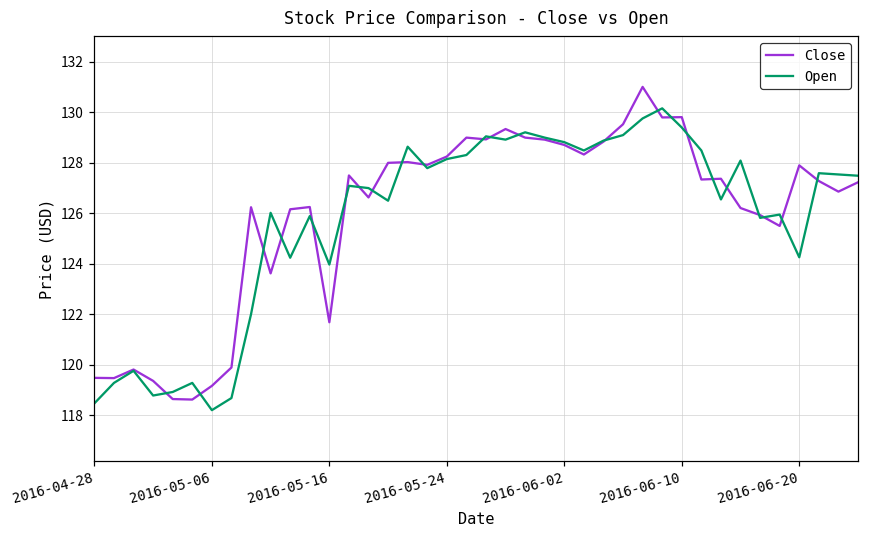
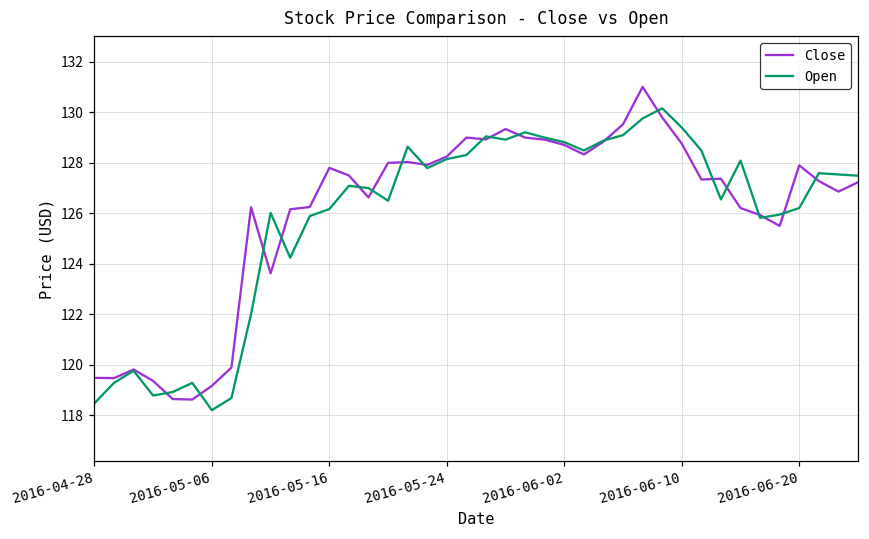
  {
    "Close": {
      "2016-04-28": 119.5,
      "2016-05-06": 119.2,
-     "2016-05-16": 121.7,
+     "2016-05-16": 127.8,
      "2016-06-02": 128.7,
-     "2016-06-10": 129.8,
+     "2016-06-10": 128.8,
      "2016-06-20": 127.9
    },
    "Open": {
      "2016-04-28": 118.5,
      "2016-05-06": 118.2,
-     "2016-05-16": 124.0,
+     "2016-05-16": 126.2,
      "2016-06-02": 128.8,
      "2016-06-10": 129.4,
-     "2016-06-20": 124.3
+     "2016-06-20": 126.2
    }
  }
